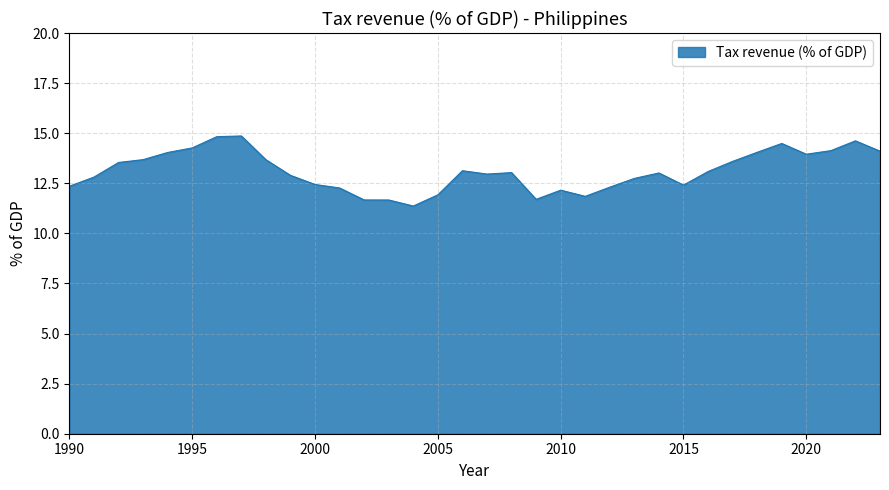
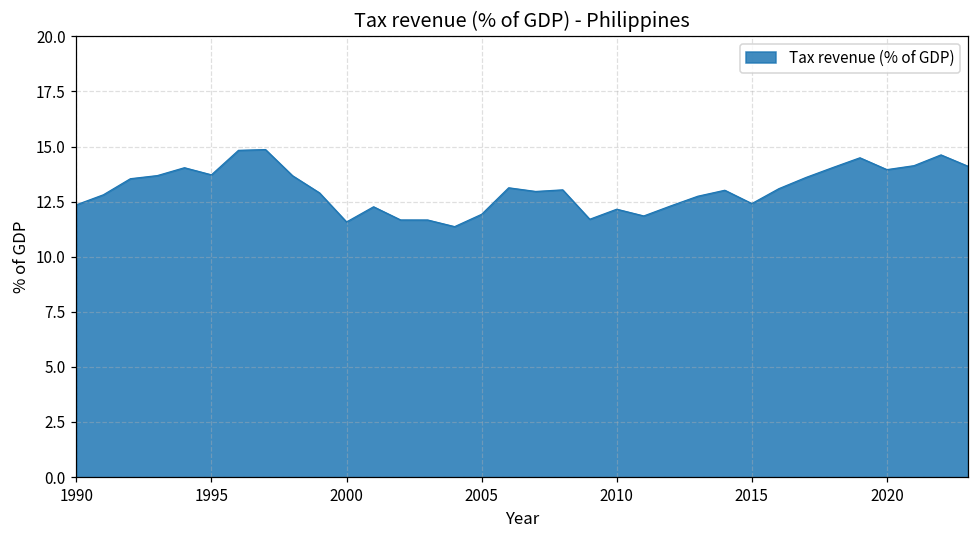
  {
    "1990": 12.4,
-   "1995": 14.3,
-   "2000": 12.4,
+   "1995": 13.7,
+   "2000": 11.6,
    "2005": 11.9,
    "2010": 12.2,
    "2015": 12.4,
    "2020": 14.0
  }
